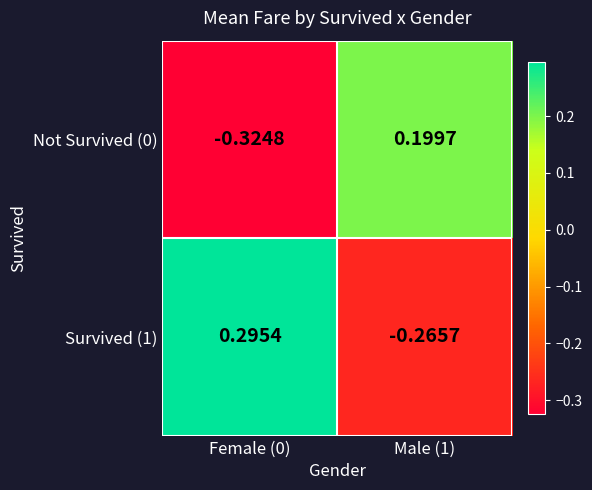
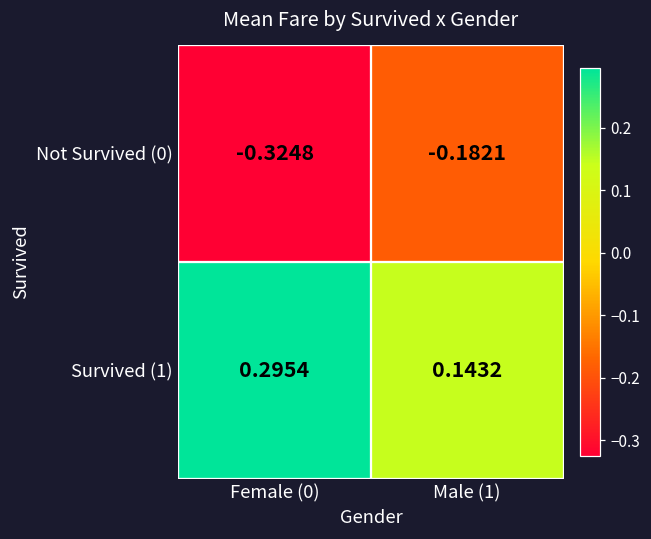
  {
    "Not Survived (0)": {
      "Female (0)": -0.3248,
-     "Male (1)": 0.1997
+     "Male (1)": -0.1821
    },
    "Survived (1)": {
      "Female (0)": 0.2954,
-     "Male (1)": -0.2657
+     "Male (1)": 0.1432
    }
  }
